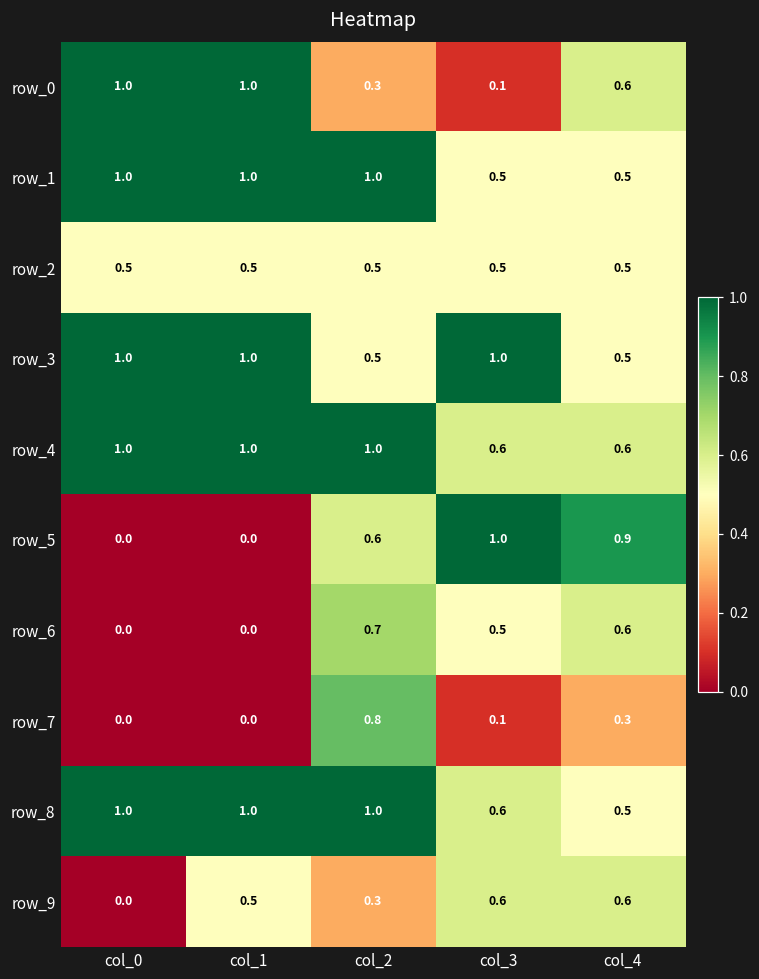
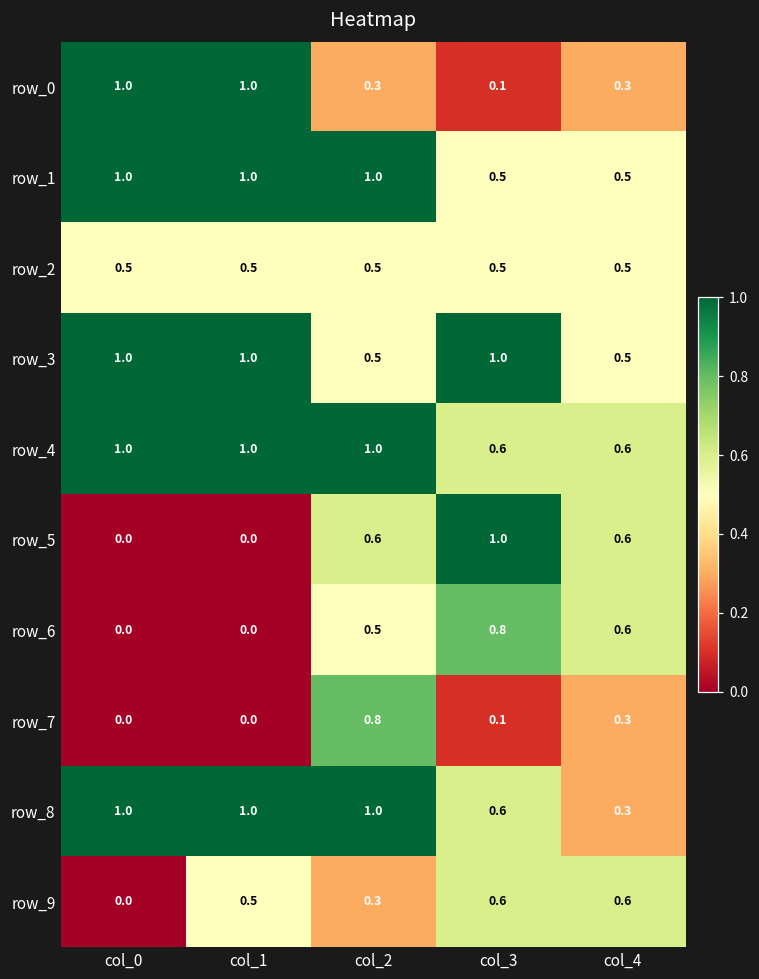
  {
    "row_0": {
      "col_0": 1.0,
      "col_1": 1.0,
      "col_2": 0.3,
      "col_3": 0.1,
-     "col_4": 0.6
+     "col_4": 0.3
    },
    "row_1": {
      "col_0": 1.0,
      "col_1": 1.0,
      "col_2": 1.0,
      "col_3": 0.5,
      "col_4": 0.5
    },
    "row_2": {
      "col_0": 0.5,
      "col_1": 0.5,
      "col_2": 0.5,
      "col_3": 0.5,
      "col_4": 0.5
    },
    "row_3": {
      "col_0": 1.0,
      "col_1": 1.0,
      "col_2": 0.5,
      "col_3": 1.0,
      "col_4": 0.5
    },
    "row_4": {
      "col_0": 1.0,
      "col_1": 1.0,
      "col_2": 1.0,
      "col_3": 0.6,
      "col_4": 0.6
    },
    "row_5": {
      "col_0": 0.0,
      "col_1": 0.0,
      "col_2": 0.6,
      "col_3": 1.0,
-     "col_4": 0.9
+     "col_4": 0.6
    },
    "row_6": {
      "col_0": 0.0,
      "col_1": 0.0,
-     "col_2": 0.7,
-     "col_3": 0.5,
+     "col_2": 0.5,
+     "col_3": 0.8,
      "col_4": 0.6
    },
    "row_7": {
      "col_0": 0.0,
      "col_1": 0.0,
      "col_2": 0.8,
      "col_3": 0.1,
      "col_4": 0.3
    },
    "row_8": {
      "col_0": 1.0,
      "col_1": 1.0,
      "col_2": 1.0,
      "col_3": 0.6,
-     "col_4": 0.5
+     "col_4": 0.3
    },
    "row_9": {
      "col_0": 0.0,
      "col_1": 0.5,
      "col_2": 0.3,
      "col_3": 0.6,
      "col_4": 0.6
    }
  }
